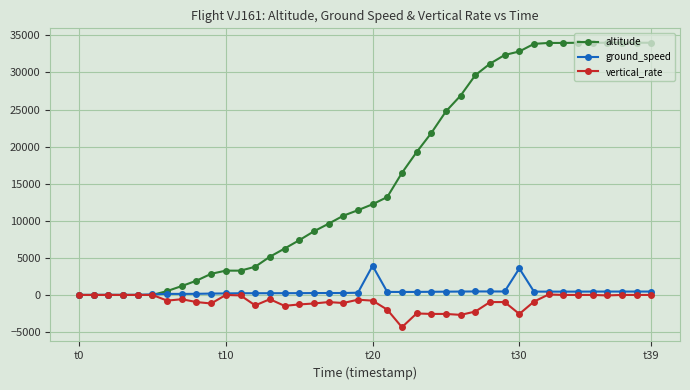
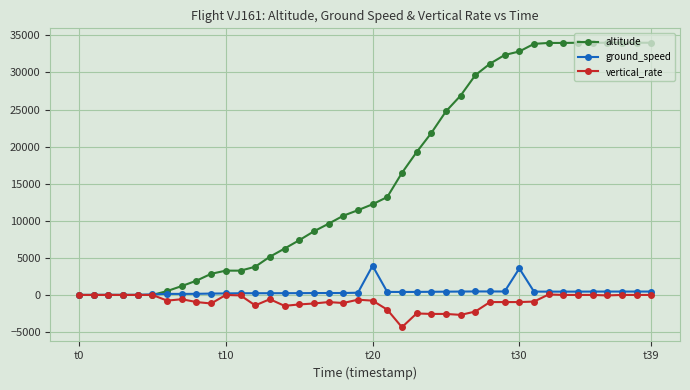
  {
    "altitude": {
      "t10": 3000,
      "t20": 12000,
      "t30": 33000
    },
    "ground_speed": {
      "t20": 4000,
      "t30": 4000,
      "t39": 0
    },
    "vertical_rate": {
      "t20": -1000,
-     "t30": -3000,
+     "t30": -1000,
      "t39": 0
    }
  }
